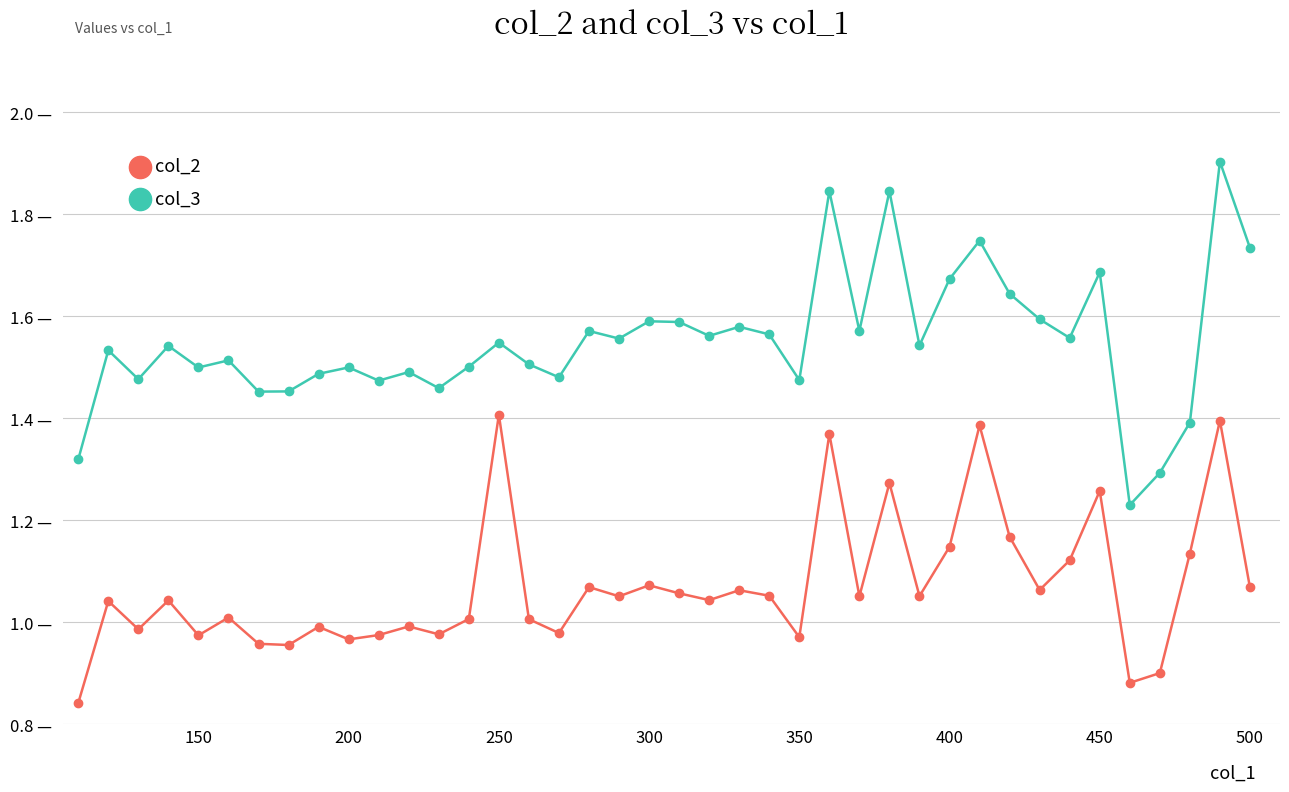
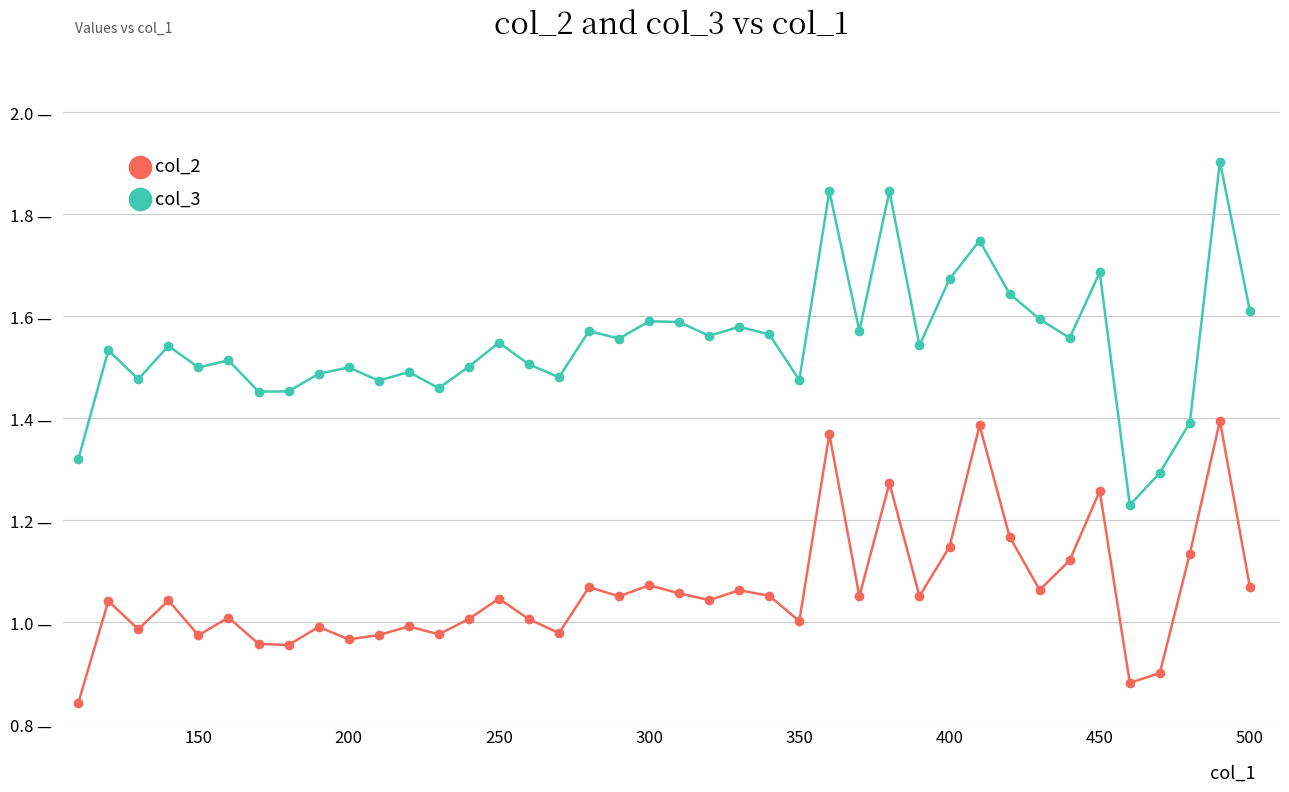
  {
    "col_2": {
      "150": "0.97 —",
      "200": "0.97 —",
-     "250": "1.41 —",
+     "250": "1.05 —",
      "300": "1.07 —",
-     "350": "0.97 —",
+     "350": "1.00 —",
      "400": "1.15 —",
      "450": "1.26 —",
      "500": "1.07 —"
    },
    "col_3": {
      "150": "1.50 —",
      "200": "1.50 —",
      "250": "1.55 —",
      "300": "1.59 —",
      "350": "1.47 —",
      "400": "1.67 —",
      "450": "1.69 —",
-     "500": "1.73 —"
+     "500": "1.61 —"
    }
  }
